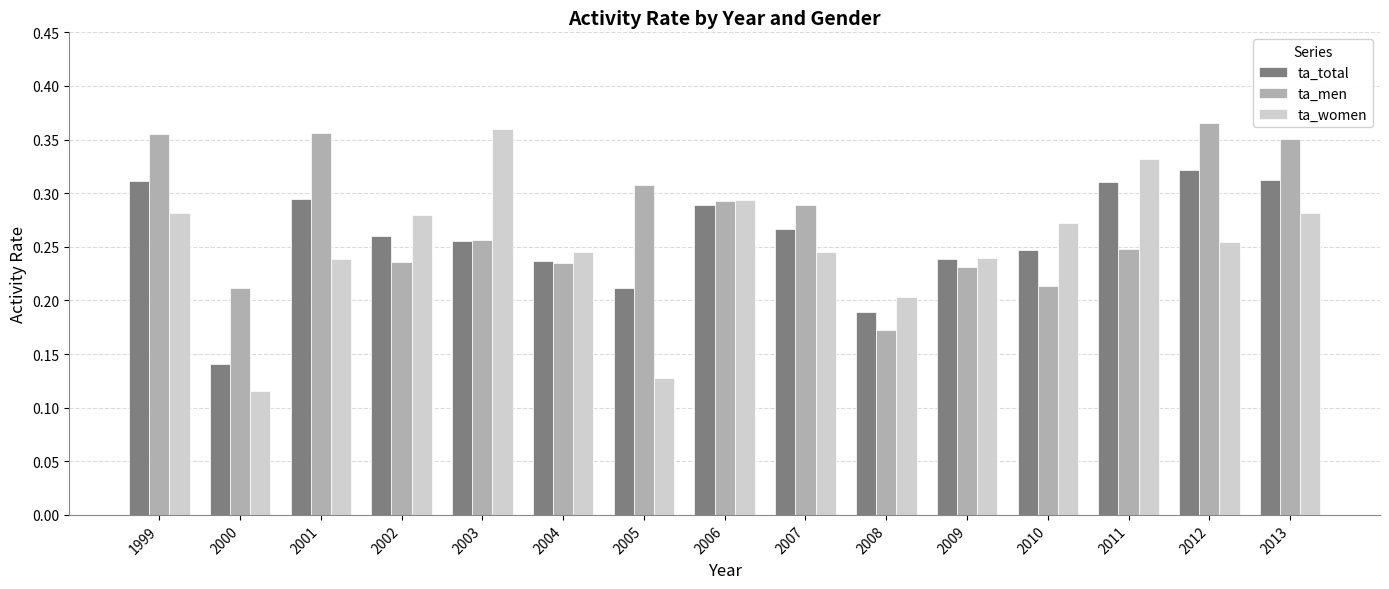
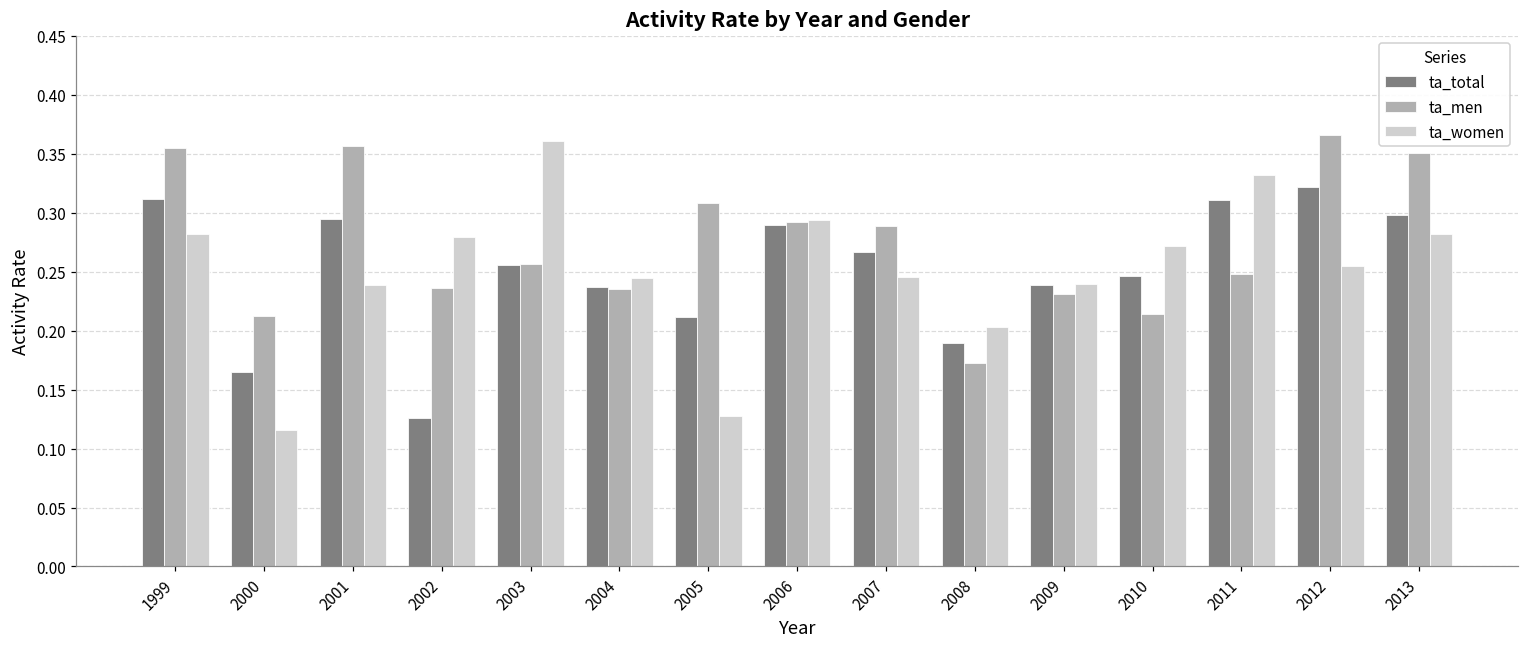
  {
    "ta_total": {
      "1999": 0.311,
-     "2000": 0.141,
+     "2000": 0.165,
      "2001": 0.294,
-     "2002": 0.260,
+     "2002": 0.126,
      "2003": 0.256,
      "2004": 0.237,
      "2005": 0.212,
      "2006": 0.289,
      "2007": 0.266,
      "2008": 0.189,
      "2009": 0.239,
      "2010": 0.247,
      "2011": 0.310,
      "2012": 0.322,
-     "2013": 0.312
+     "2013": 0.298
    }
  }
